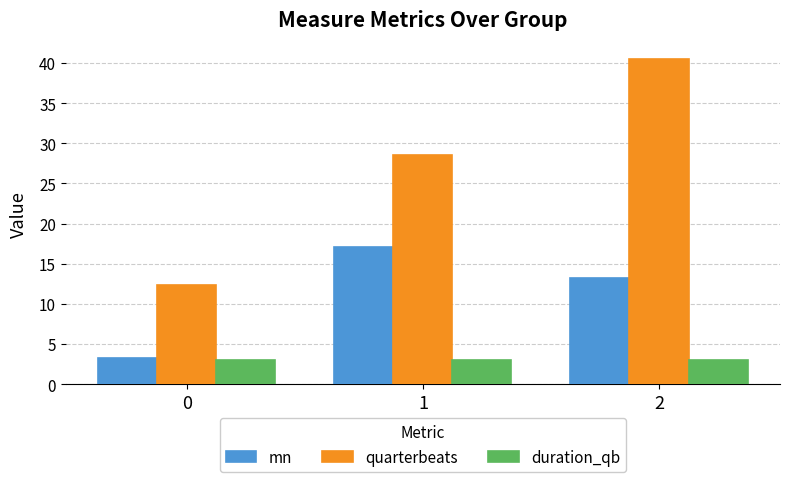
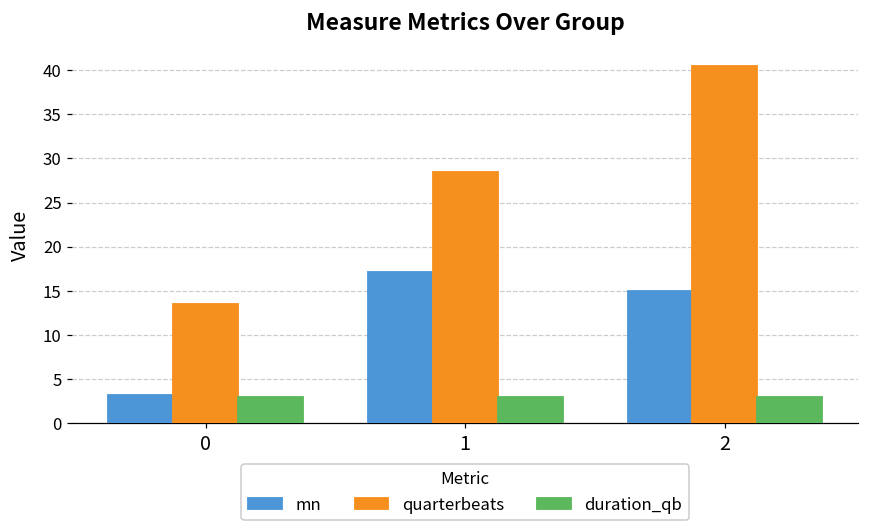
  {
    "mn": {
      "0": 3,
      "1": 17,
-     "2": 13
+     "2": 15
    },
    "quarterbeats": {
-     "0": 12,
+     "0": 14,
      "1": 29,
      "2": 41
    },
    "duration_qb": {
      "0": 3,
      "1": 3,
      "2": 3
    }
  }
